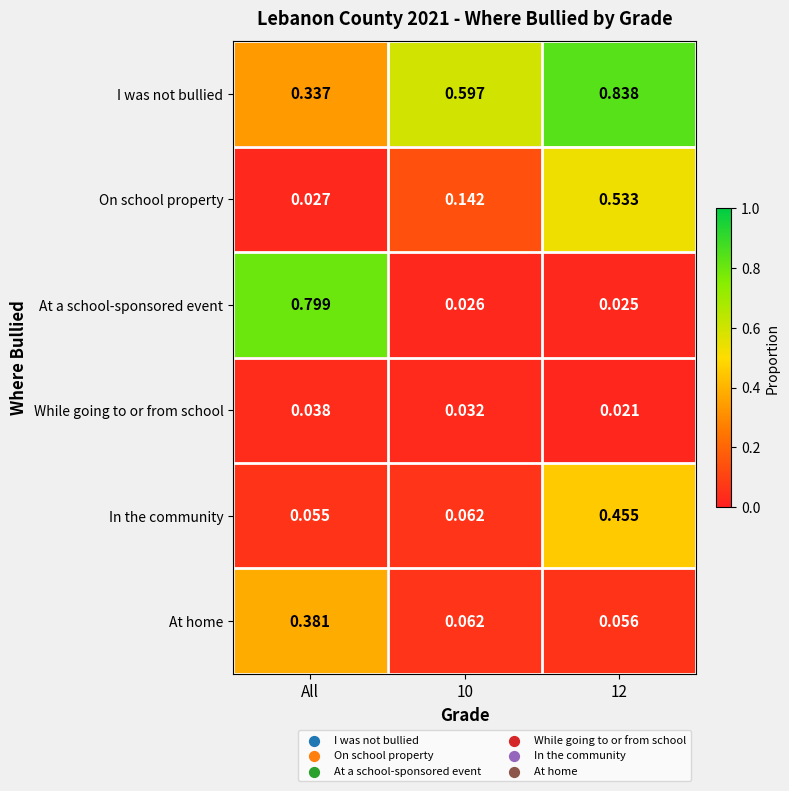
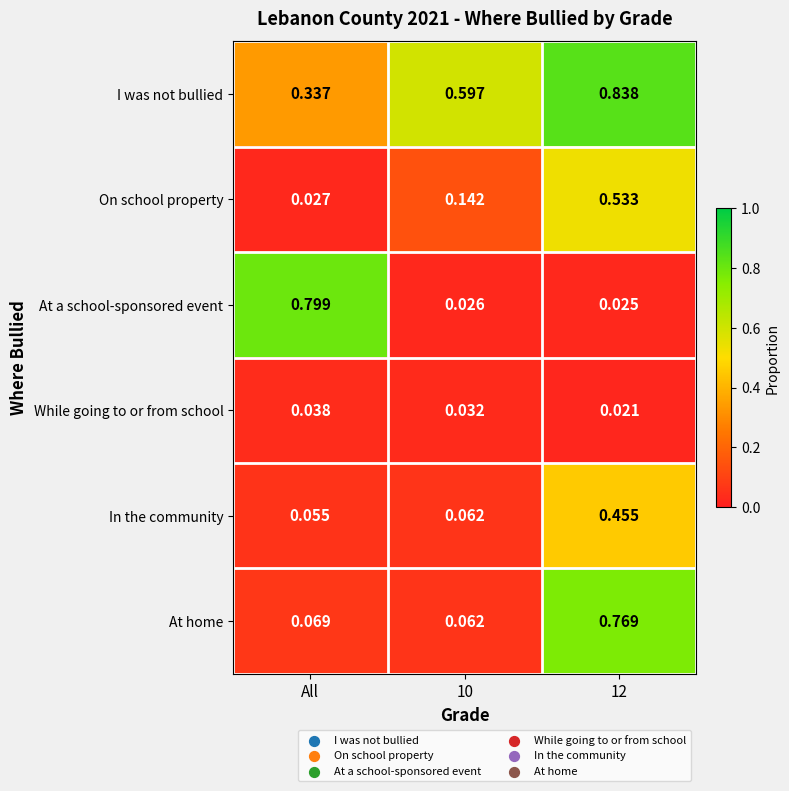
  {
    "I was not bullied": {
      "All": 0.337,
      "10": 0.597,
      "12": 0.838
    },
    "On school property": {
      "All": 0.027,
      "10": 0.142,
      "12": 0.533
    },
    "At a school-sponsored event": {
      "All": 0.799,
      "10": 0.026,
      "12": 0.025
    },
    "While going to or from school": {
      "All": 0.038,
      "10": 0.032,
      "12": 0.021
    },
    "In the community": {
      "All": 0.055,
      "10": 0.062,
      "12": 0.455
    },
    "At home": {
-     "All": 0.381,
+     "All": 0.069,
      "10": 0.062,
-     "12": 0.056
+     "12": 0.769
    }
  }
